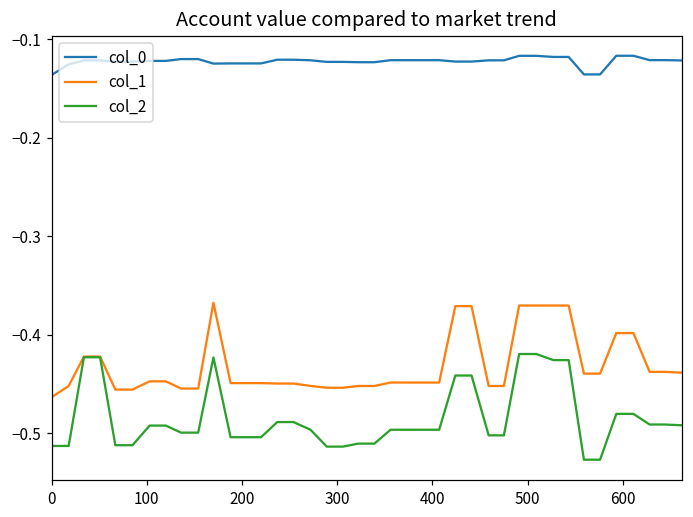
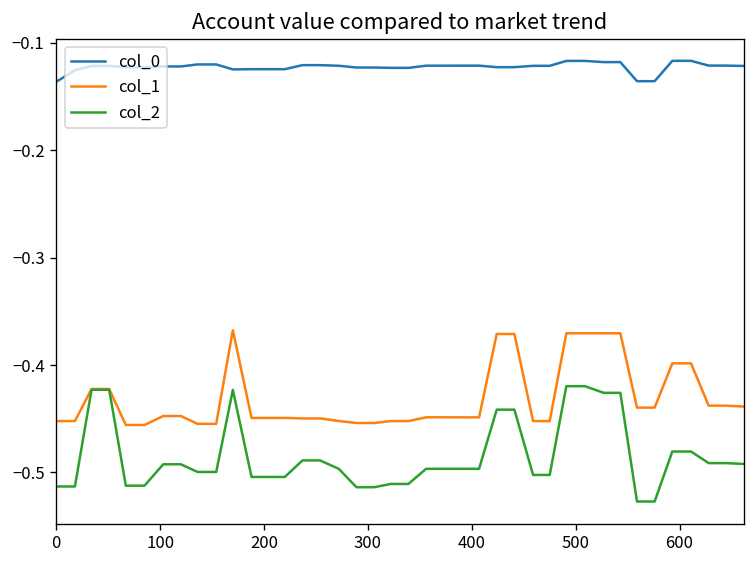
  {
    "col_0": {
      "0": -0.14
    },
    "col_1": {
-     "0": -0.46
+     "0": -0.45
    },
    "col_2": {
      "0": -0.51
    }
  }
